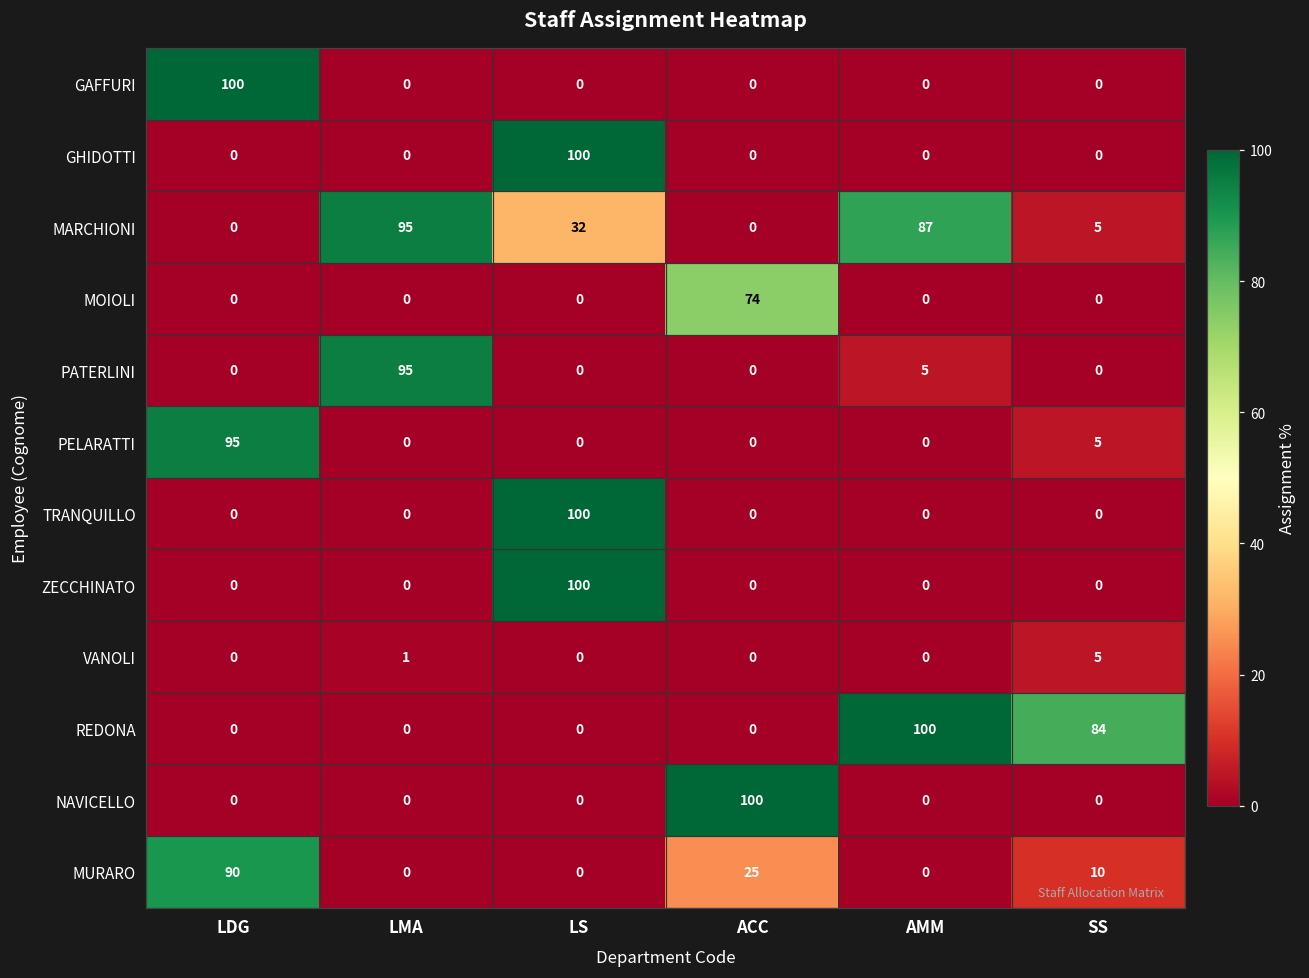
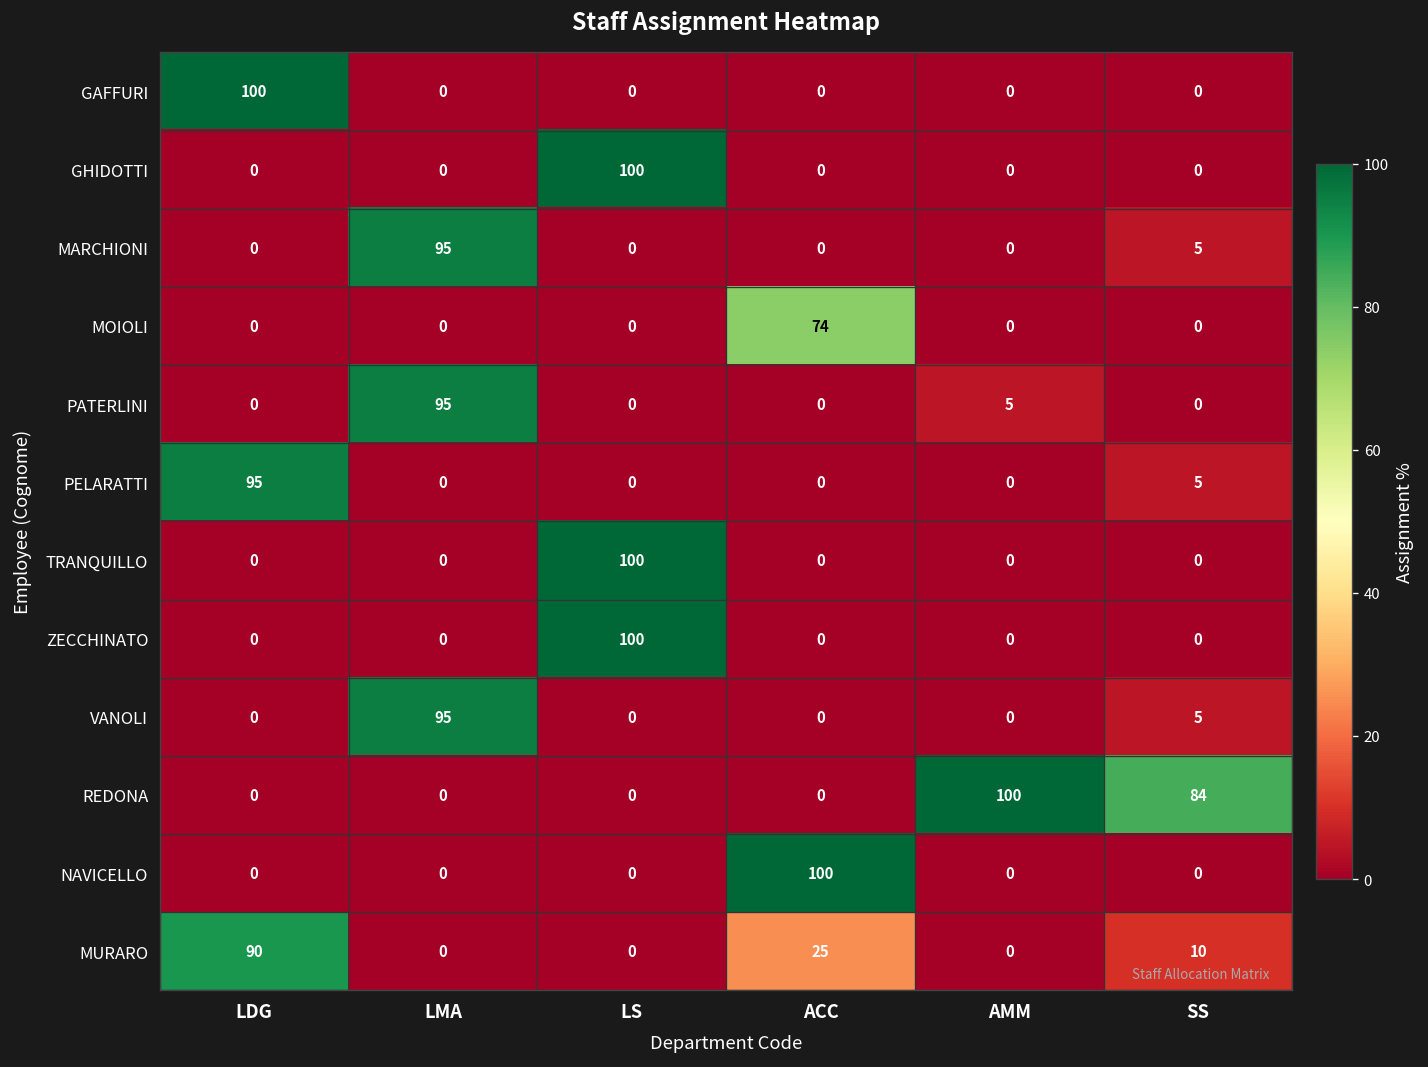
  {
    "GAFFURI": {
      "LDG": 100,
      "LMA": 0,
      "LS": 0,
      "ACC": 0,
      "AMM": 0,
      "SS": 0
    },
    "GHIDOTTI": {
      "LDG": 0,
      "LMA": 0,
      "LS": 100,
      "ACC": 0,
      "AMM": 0,
      "SS": 0
    },
    "MARCHIONI": {
      "LDG": 0,
      "LMA": 95,
-     "LS": 32,
+     "LS": 0,
      "ACC": 0,
-     "AMM": 87,
+     "AMM": 0,
      "SS": 5
    },
    "MOIOLI": {
      "LDG": 0,
      "LMA": 0,
      "LS": 0,
      "ACC": 74,
      "AMM": 0,
      "SS": 0
    },
    "PATERLINI": {
      "LDG": 0,
      "LMA": 95,
      "LS": 0,
      "ACC": 0,
      "AMM": 5,
      "SS": 0
    },
    "PELARATTI": {
      "LDG": 95,
      "LMA": 0,
      "LS": 0,
      "ACC": 0,
      "AMM": 0,
      "SS": 5
    },
    "TRANQUILLO": {
      "LDG": 0,
      "LMA": 0,
      "LS": 100,
      "ACC": 0,
      "AMM": 0,
      "SS": 0
    },
    "ZECCHINATO": {
      "LDG": 0,
      "LMA": 0,
      "LS": 100,
      "ACC": 0,
      "AMM": 0,
      "SS": 0
    },
    "VANOLI": {
      "LDG": 0,
-     "LMA": 1,
+     "LMA": 95,
      "LS": 0,
      "ACC": 0,
      "AMM": 0,
      "SS": 5
    },
    "REDONA": {
      "LDG": 0,
      "LMA": 0,
      "LS": 0,
      "ACC": 0,
      "AMM": 100,
      "SS": 84
    },
    "NAVICELLO": {
      "LDG": 0,
      "LMA": 0,
      "LS": 0,
      "ACC": 100,
      "AMM": 0,
      "SS": 0
    },
    "MURARO": {
      "LDG": 90,
      "LMA": 0,
      "LS": 0,
      "ACC": 25,
      "AMM": 0
    }
  }
